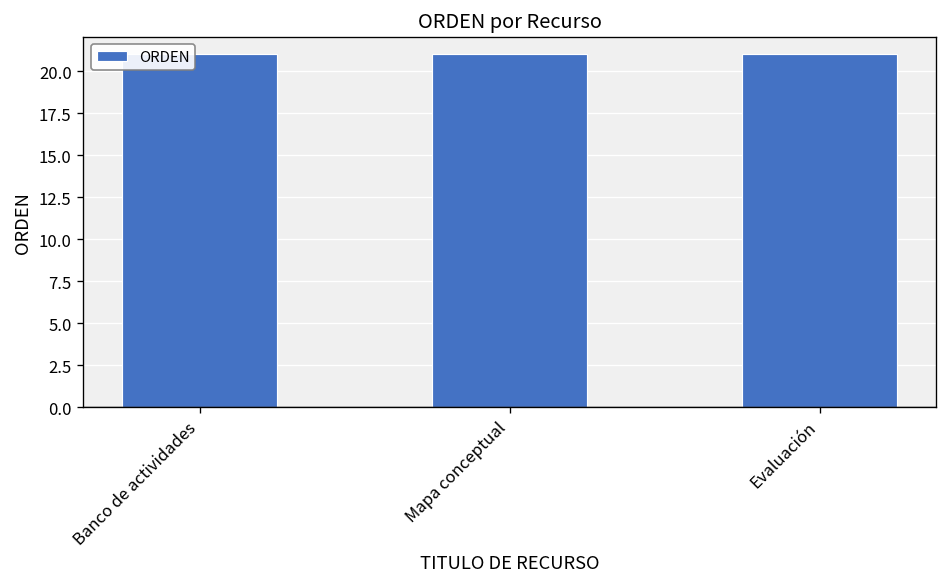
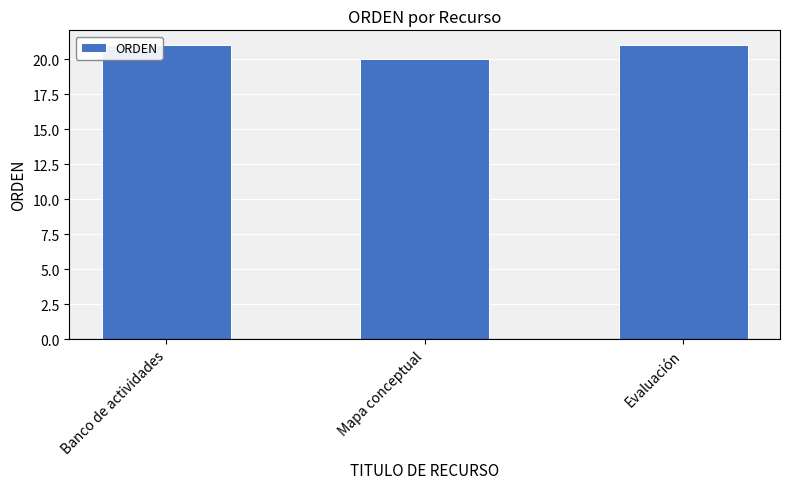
  {
    "Banco de actividades": 21,
-   "Mapa conceptual": 21,
+   "Mapa conceptual": 20,
    "Evaluación": 21
  }
